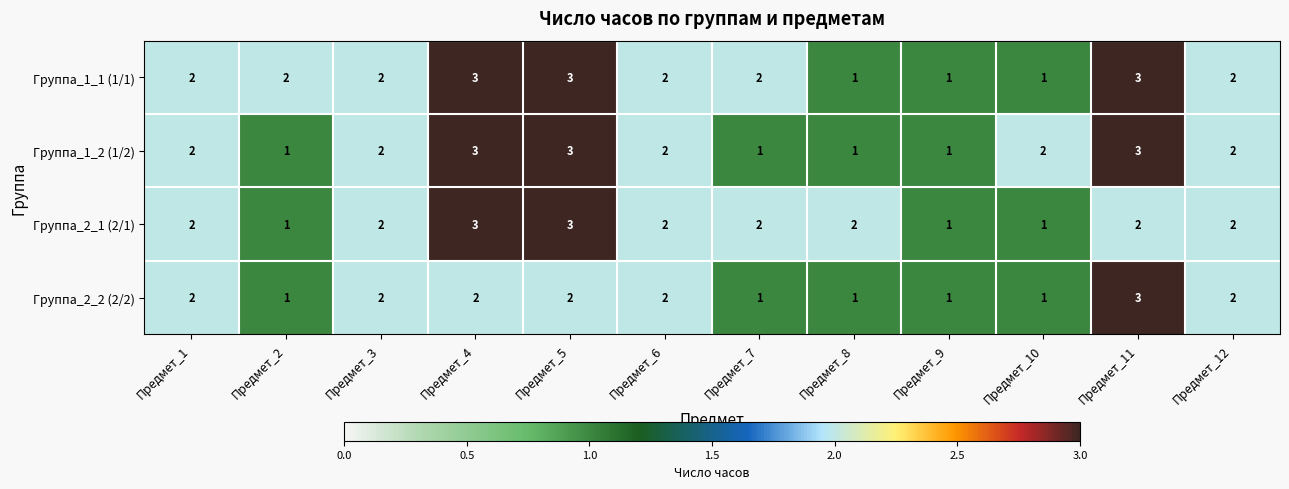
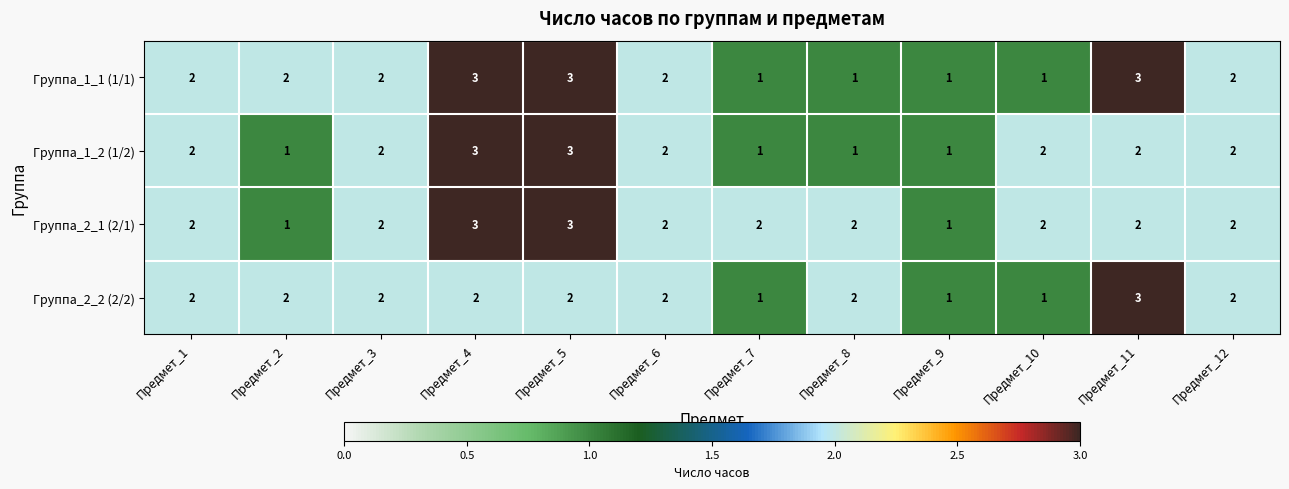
  {
    "Группа_1_1 (1/1)": {
      "Предмет_1": 2,
      "Предмет_2": 2,
      "Предмет_3": 2,
      "Предмет_4": 3,
      "Предмет_5": 3,
      "Предмет_6": 2,
-     "Предмет_7": 2,
+     "Предмет_7": 1,
      "Предмет_8": 1,
      "Предмет_9": 1,
      "Предмет_10": 1,
      "Предмет_11": 3,
      "Предмет_12": 2
    },
    "Группа_1_2 (1/2)": {
      "Предмет_1": 2,
      "Предмет_2": 1,
      "Предмет_3": 2,
      "Предмет_4": 3,
      "Предмет_5": 3,
      "Предмет_6": 2,
      "Предмет_7": 1,
      "Предмет_8": 1,
      "Предмет_9": 1,
      "Предмет_10": 2,
-     "Предмет_11": 3,
+     "Предмет_11": 2,
      "Предмет_12": 2
    },
    "Группа_2_1 (2/1)": {
      "Предмет_1": 2,
      "Предмет_2": 1,
      "Предмет_3": 2,
      "Предмет_4": 3,
      "Предмет_5": 3,
      "Предмет_6": 2,
      "Предмет_7": 2,
      "Предмет_8": 2,
      "Предмет_9": 1,
-     "Предмет_10": 1,
+     "Предмет_10": 2,
      "Предмет_11": 2,
      "Предмет_12": 2
    },
    "Группа_2_2 (2/2)": {
      "Предмет_1": 2,
-     "Предмет_2": 1,
+     "Предмет_2": 2,
      "Предмет_3": 2,
      "Предмет_4": 2,
      "Предмет_5": 2,
      "Предмет_6": 2,
      "Предмет_7": 1,
-     "Предмет_8": 1,
+     "Предмет_8": 2,
      "Предмет_9": 1,
      "Предмет_10": 1,
      "Предмет_11": 3,
      "Предмет_12": 2
    }
  }
